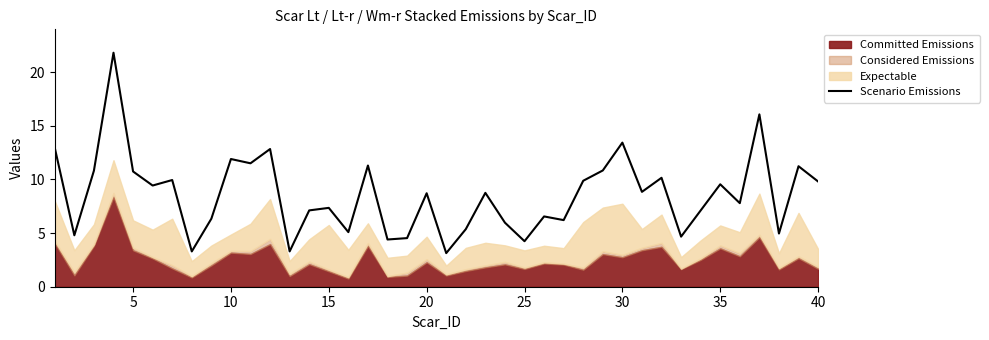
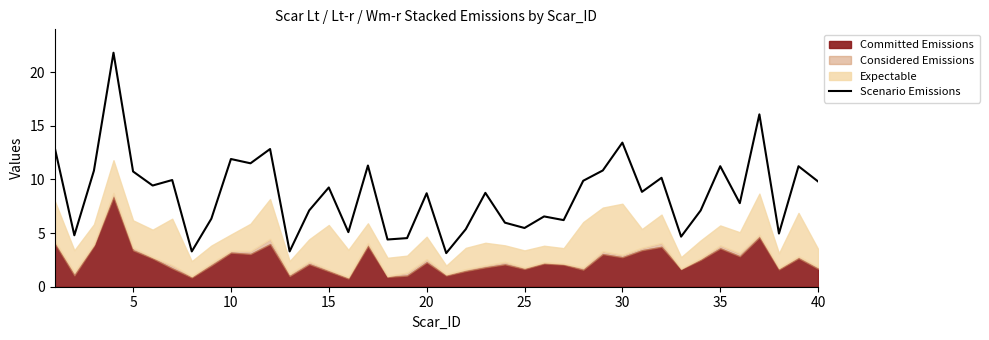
  {
    "Scenario Emissions": {
      "5": 10.7,
      "10": 11.9,
-     "15": 7.3,
+     "15": 9.2,
      "20": 8.7,
-     "25": 4.2,
+     "25": 5.5,
      "30": 13.4,
-     "35": 9.5,
+     "35": 11.2,
      "40": 9.8
    },
    "Committed Emissions": {
      "20": 2.3,
      "35": 3.6
    }
  }
